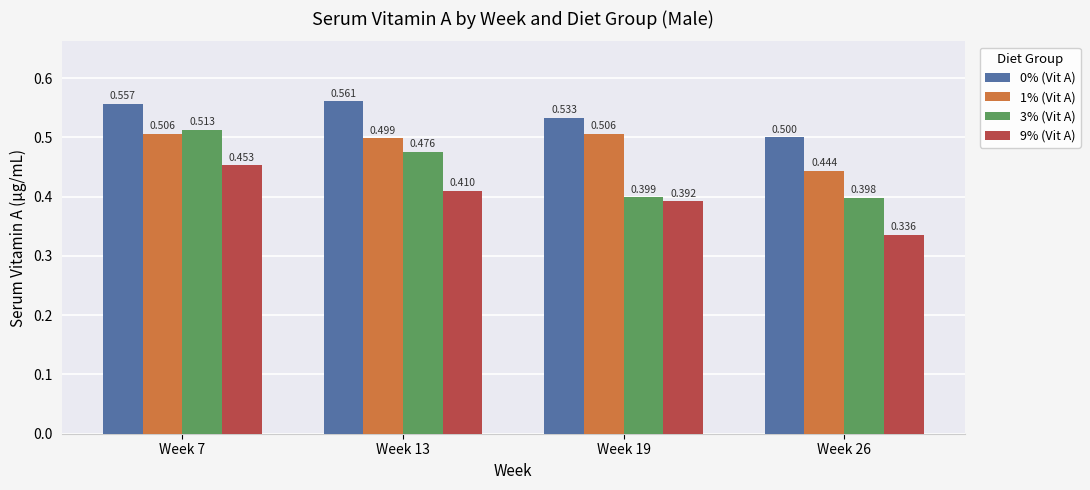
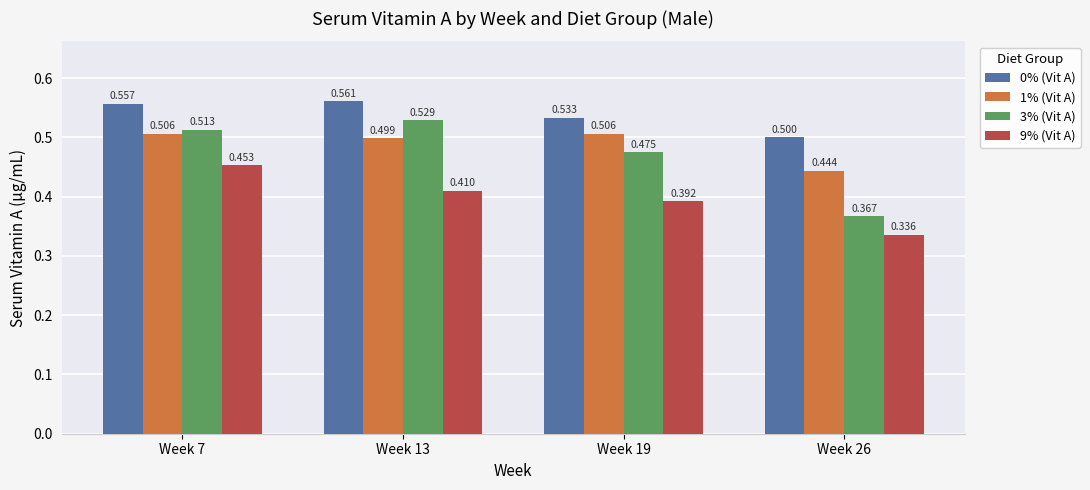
  {
    "0% (Vit A)": {
      "Week 7": 0.557,
      "Week 13": 0.561,
      "Week 19": 0.533,
      "Week 26": 0.500
    },
    "3% (Vit A)": {
      "Week 7": 0.513,
-     "Week 13": 0.476,
-     "Week 19": 0.399,
-     "Week 26": 0.398
+     "Week 13": 0.529,
+     "Week 19": 0.475,
+     "Week 26": 0.367
    }
  }
